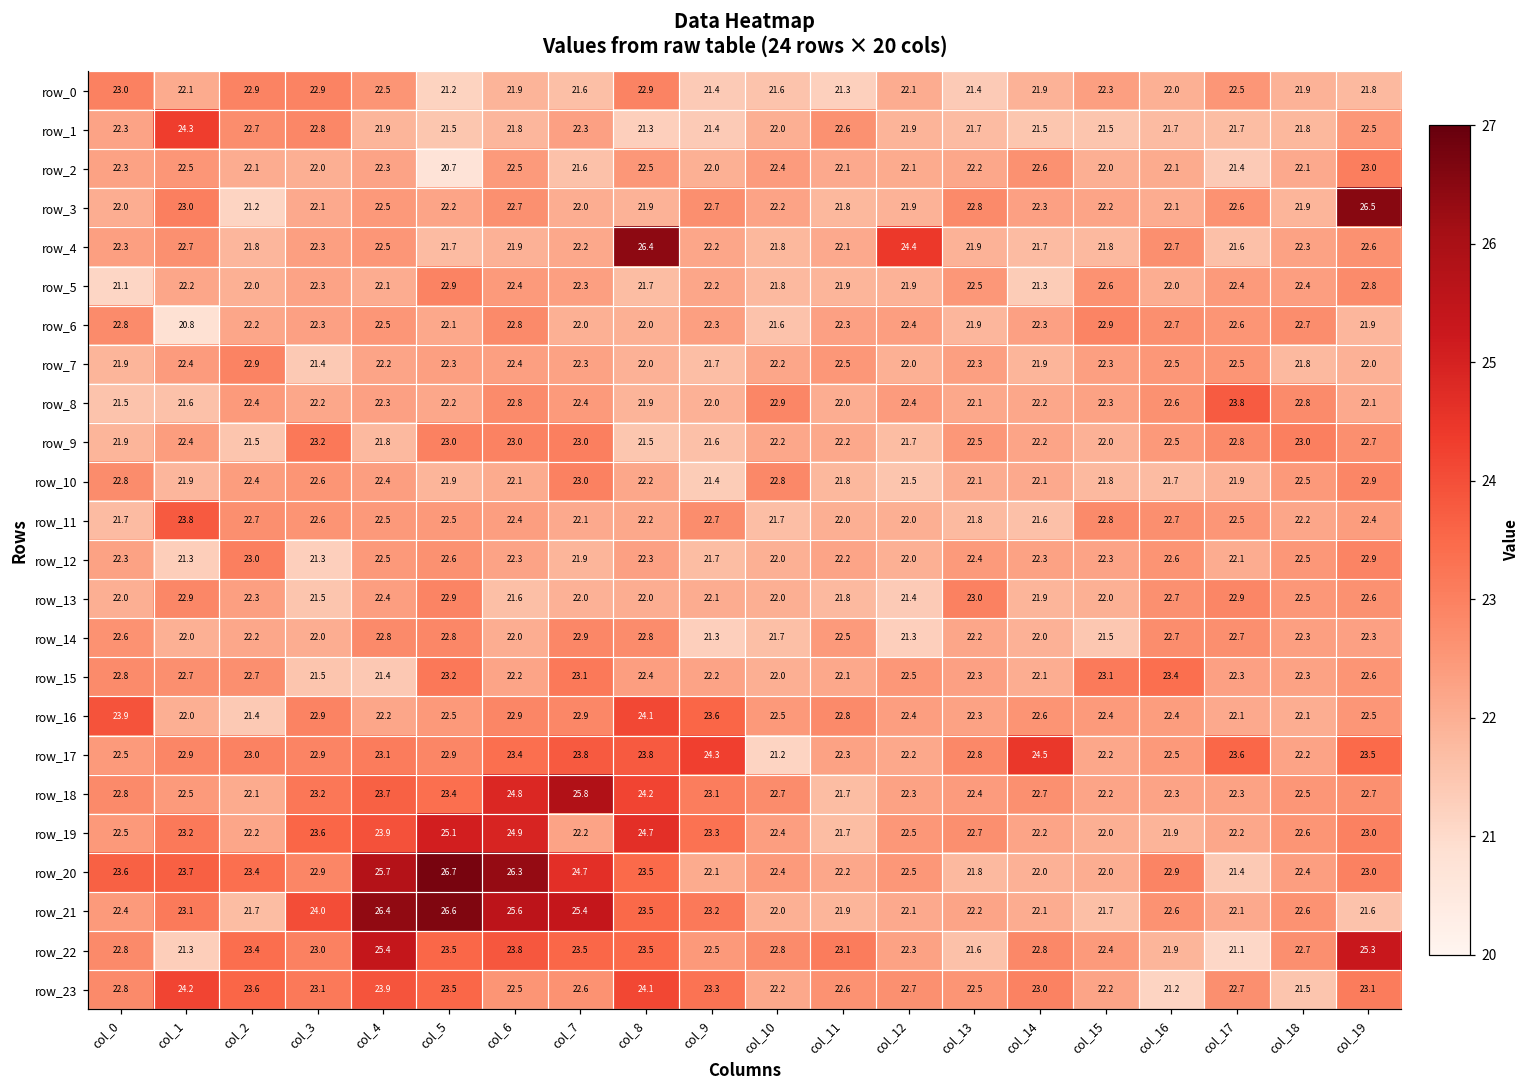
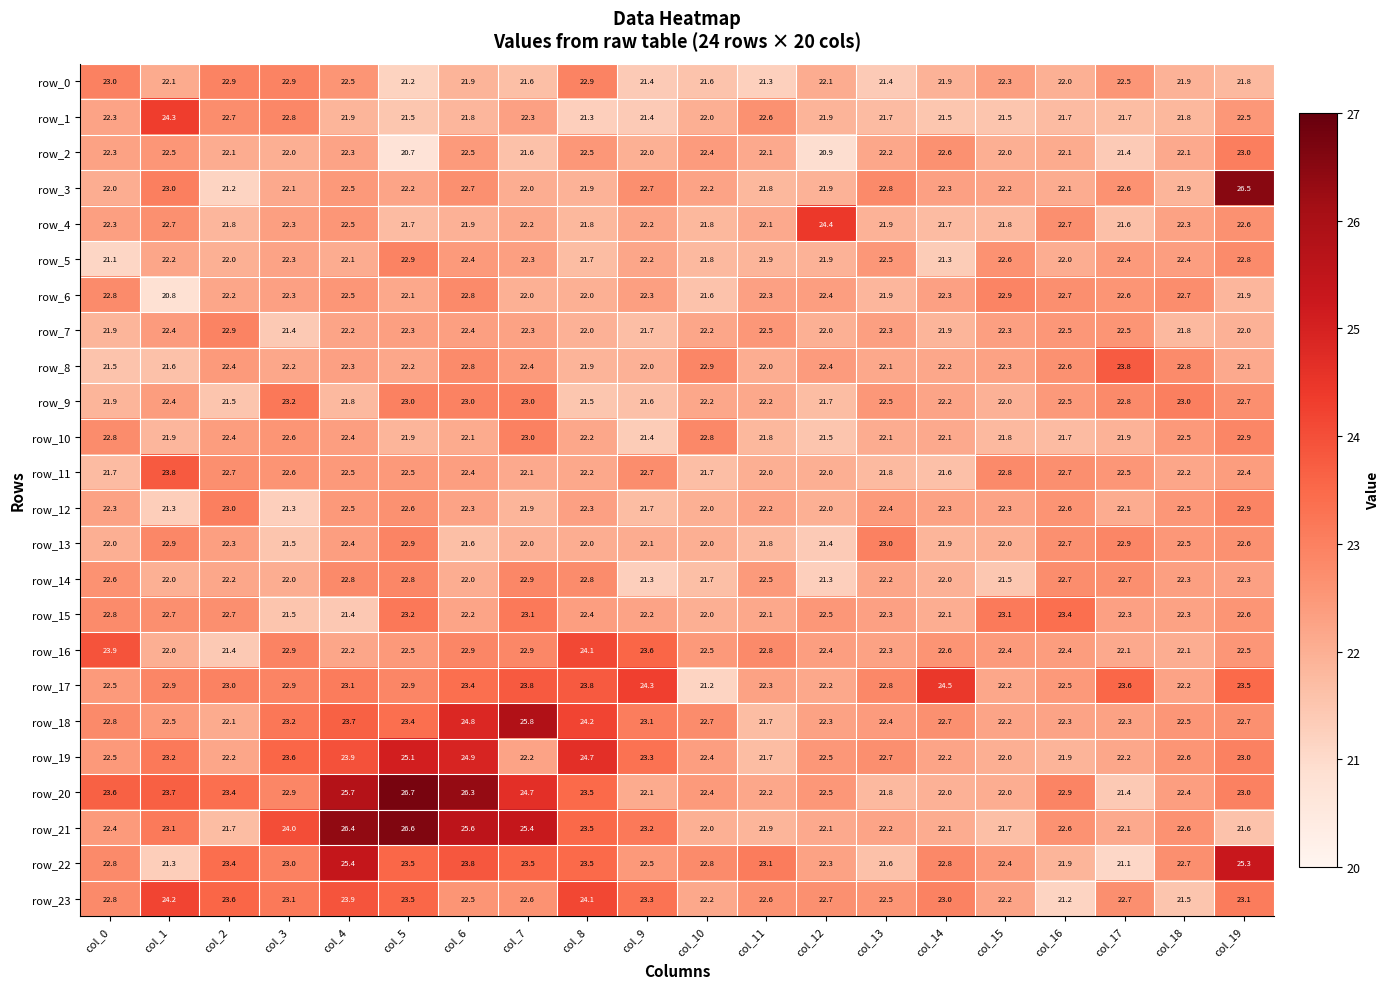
  {
    "row_2": {
      "col_0": 22.3,
      "col_1": 22.5,
      "col_2": 22.1,
      "col_3": 22.0,
      "col_4": 22.3,
      "col_5": 20.7,
      "col_6": 22.5,
      "col_7": 21.6,
      "col_8": 22.5,
      "col_9": 22.0,
      "col_10": 22.4,
      "col_11": 22.1,
-     "col_12": 22.1,
+     "col_12": 20.9,
      "col_13": 22.2,
      "col_14": 22.6,
      "col_15": 22.0,
      "col_16": 22.1,
      "col_17": 21.4,
      "col_18": 22.1,
      "col_19": 23.0
    },
    "row_4": {
      "col_0": 22.3,
      "col_1": 22.7,
      "col_2": 21.8,
      "col_3": 22.3,
      "col_4": 22.5,
      "col_5": 21.7,
      "col_6": 21.9,
      "col_7": 22.2,
-     "col_8": 26.4,
+     "col_8": 21.8,
      "col_9": 22.2,
      "col_10": 21.8,
      "col_11": 22.1,
      "col_12": 24.4,
      "col_13": 21.9,
      "col_14": 21.7,
      "col_15": 21.8,
      "col_16": 22.7,
      "col_17": 21.6,
      "col_18": 22.3,
      "col_19": 22.6
    }
  }
